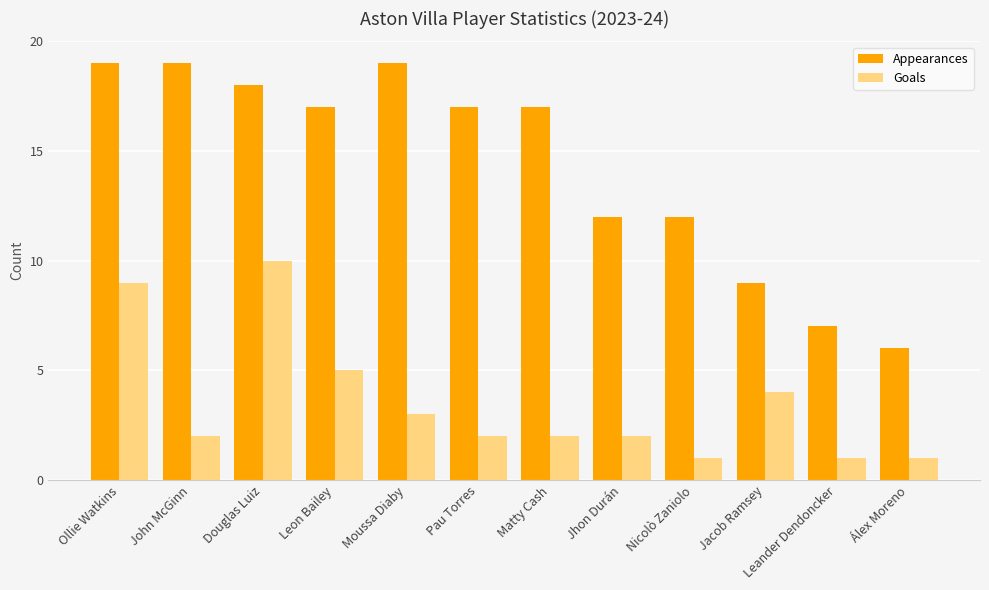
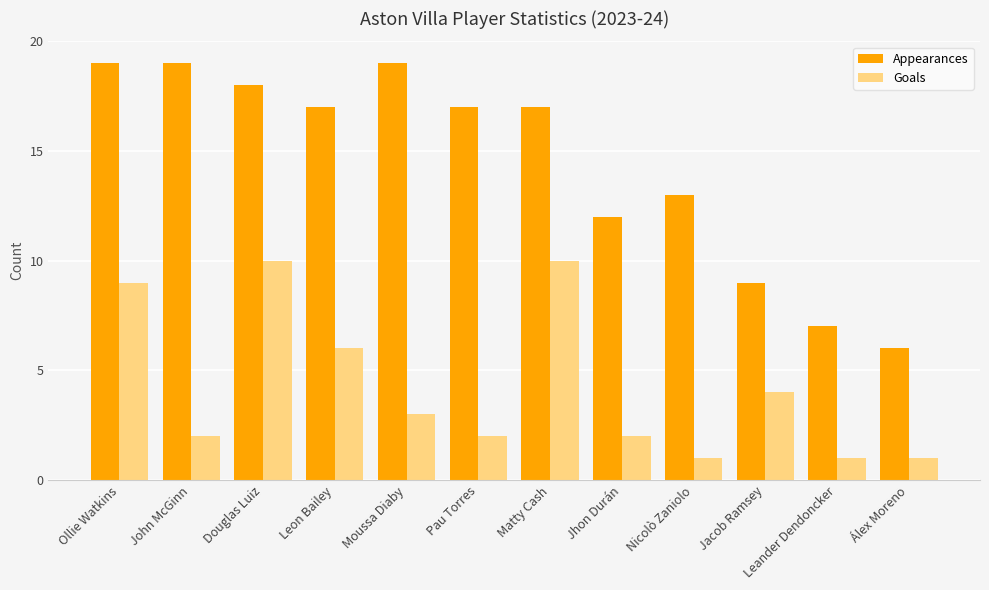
  {
    "Appearances": {
      "Ollie Watkins": 19,
      "John McGinn": 19,
      "Douglas Luiz": 18,
      "Leon Bailey": 17,
      "Moussa Diaby": 19,
      "Pau Torres": 17,
      "Matty Cash": 17,
      "Jhon Durán": 12,
-     "Nicolò Zaniolo": 12,
+     "Nicolò Zaniolo": 13,
      "Jacob Ramsey": 9,
      "Leander Dendoncker": 7,
      "Álex Moreno": 6
    },
    "Goals": {
      "Ollie Watkins": 9,
      "John McGinn": 2,
      "Douglas Luiz": 10,
-     "Leon Bailey": 5,
+     "Leon Bailey": 6,
      "Moussa Diaby": 3,
      "Pau Torres": 2,
-     "Matty Cash": 2,
+     "Matty Cash": 10,
      "Jhon Durán": 2,
      "Nicolò Zaniolo": 1,
      "Jacob Ramsey": 4,
      "Leander Dendoncker": 1,
      "Álex Moreno": 1
    }
  }
